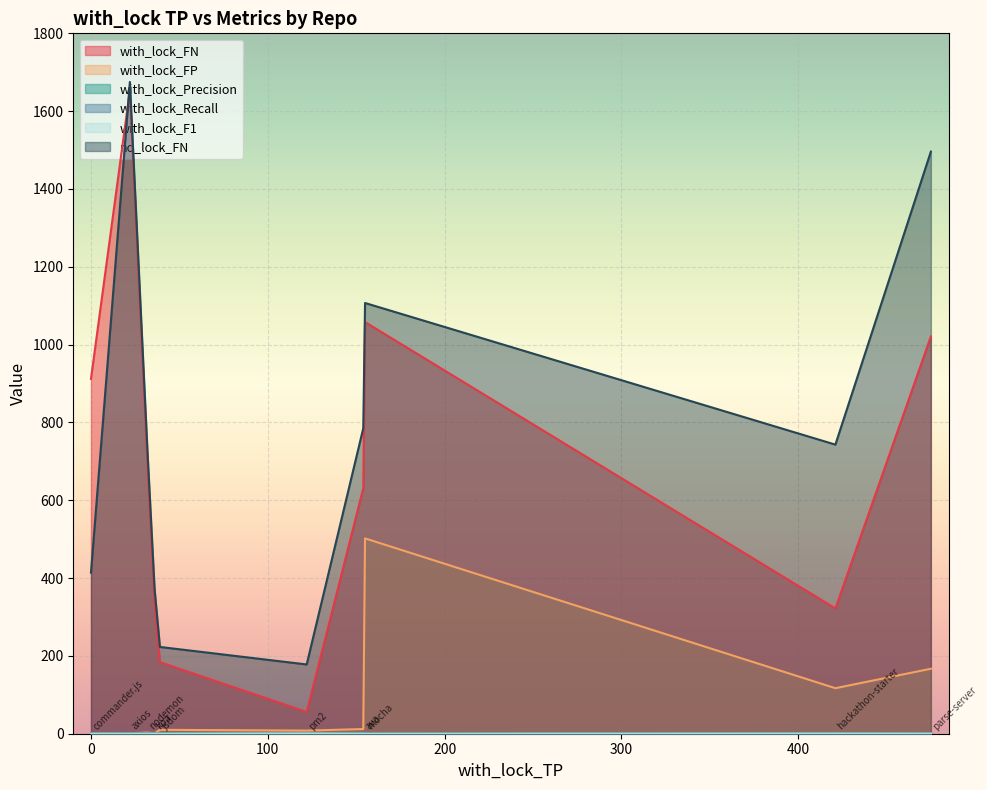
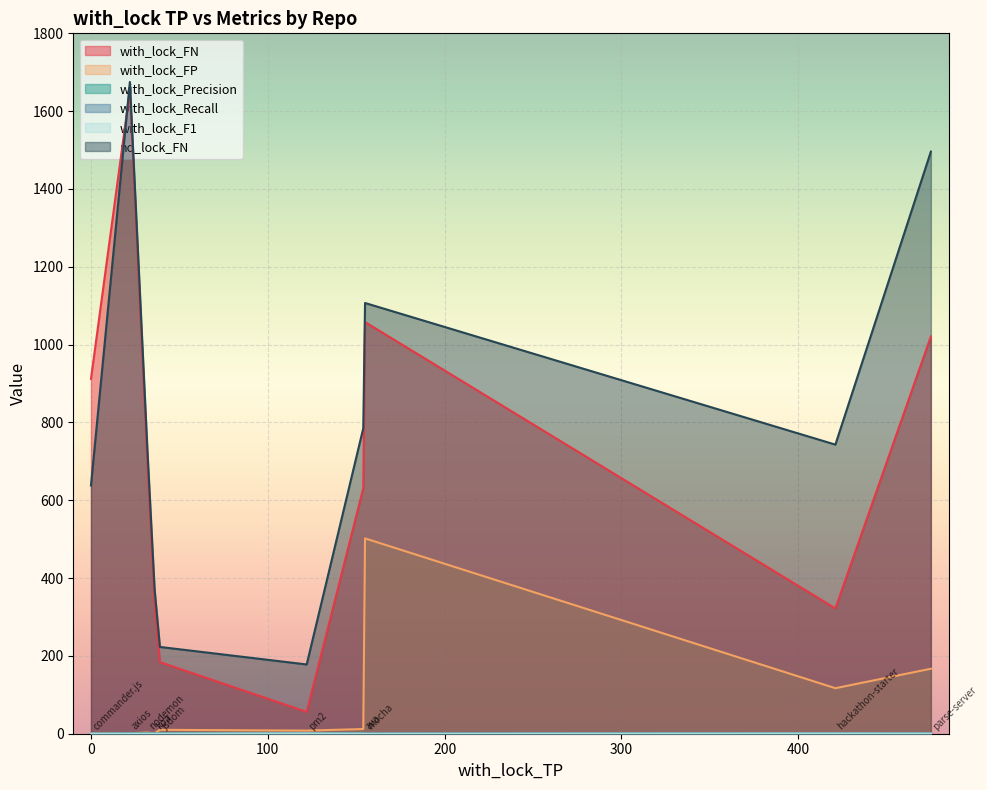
  {
    "with_lock_FN": {
      "0": 910
    },
    "no_lock_FN": {
-     "0": 410
+     "0": 640
    }
  }
